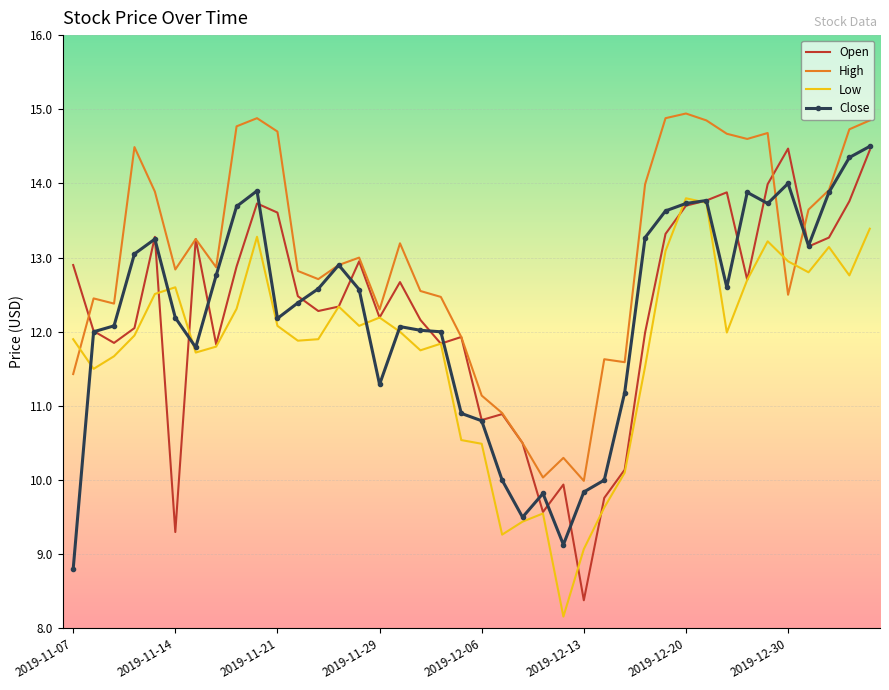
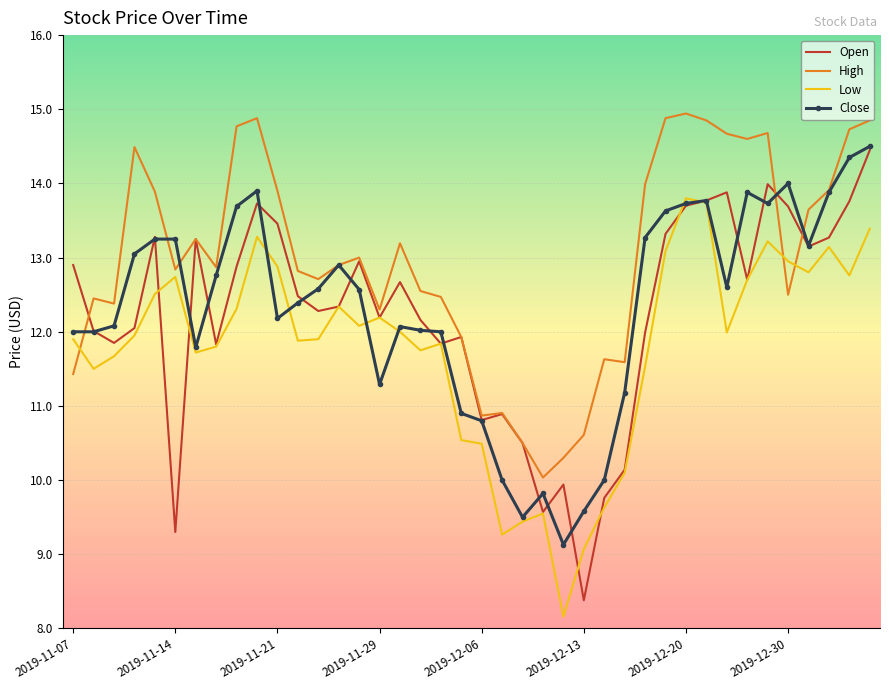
  {
    "Open": {
      "2019-11-07": 12.9,
      "2019-11-14": 9.3,
-     "2019-11-21": 13.6,
+     "2019-11-21": 13.5,
      "2019-12-13": 8.4,
-     "2019-12-30": 14.5
+     "2019-12-30": 13.7
    },
    "High": {
      "2019-11-07": 11.4,
      "2019-11-14": 12.8,
-     "2019-11-21": 14.7,
+     "2019-11-21": 13.9,
      "2019-11-29": 12.3,
-     "2019-12-06": 11.1,
-     "2019-12-13": 10.0,
+     "2019-12-06": 10.9,
+     "2019-12-13": 10.6,
      "2019-12-20": 14.9,
      "2019-12-30": 12.5
    },
    "Low": {
      "2019-11-07": 11.9,
-     "2019-11-14": 12.6,
-     "2019-11-21": 12.1,
+     "2019-11-14": 12.7,
+     "2019-11-21": 12.9,
      "2019-12-06": 10.5,
      "2019-12-13": 9.1,
      "2019-12-20": 13.8,
      "2019-12-30": 13.0
    },
    "Close": {
-     "2019-11-07": 8.8,
-     "2019-11-14": 12.2,
+     "2019-11-07": 12.0,
+     "2019-11-14": 13.3,
      "2019-11-21": 12.2,
      "2019-11-29": 11.3,
-     "2019-12-13": 9.8,
+     "2019-12-13": 9.6,
      "2019-12-30": 14.0
    }
  }
